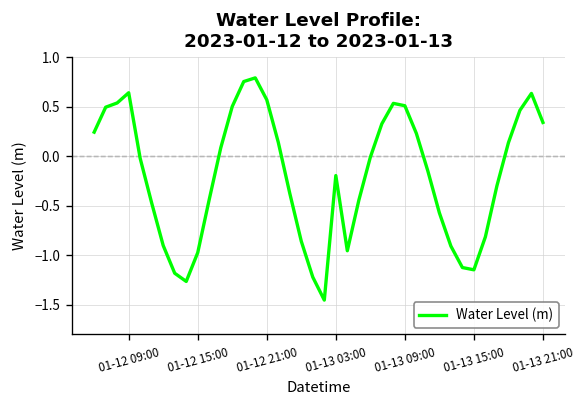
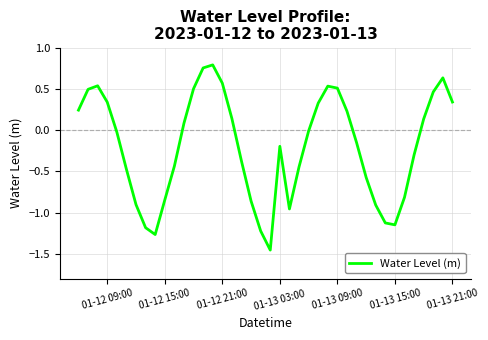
  {
-   "01-12 09:00": 0.6,
-   "01-12 15:00": -1.0,
+   "01-12 09:00": 0.3,
+   "01-12 15:00": -0.8,
    "01-12 21:00": 0.6,
    "01-13 03:00": -0.2,
    "01-13 09:00": 0.5,
    "01-13 15:00": -1.1,
    "01-13 21:00": 0.3
  }
